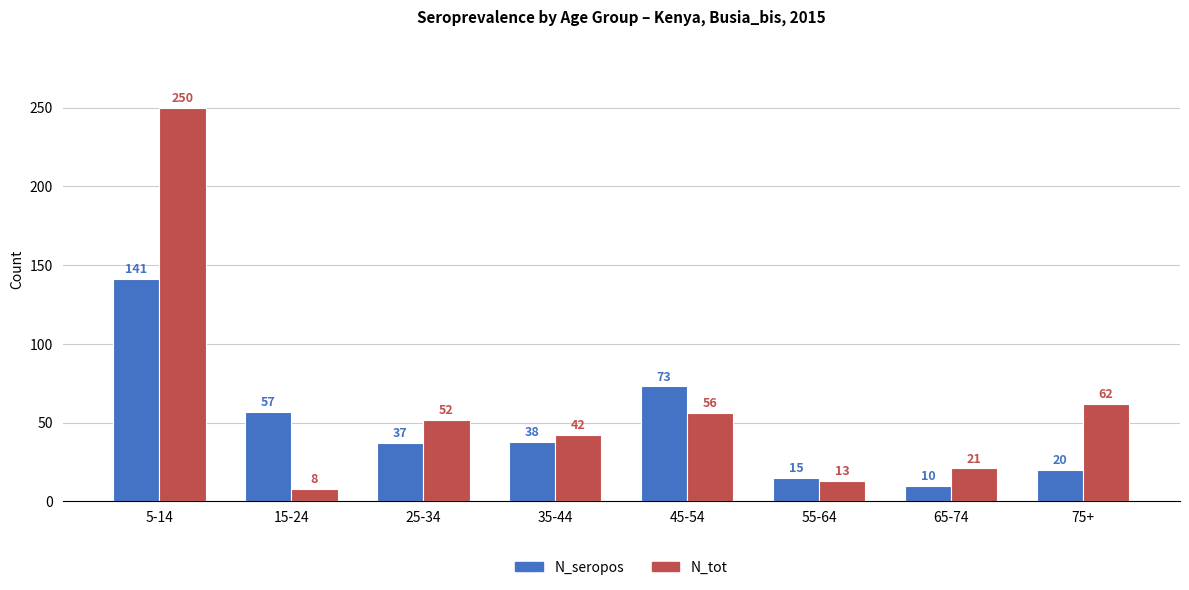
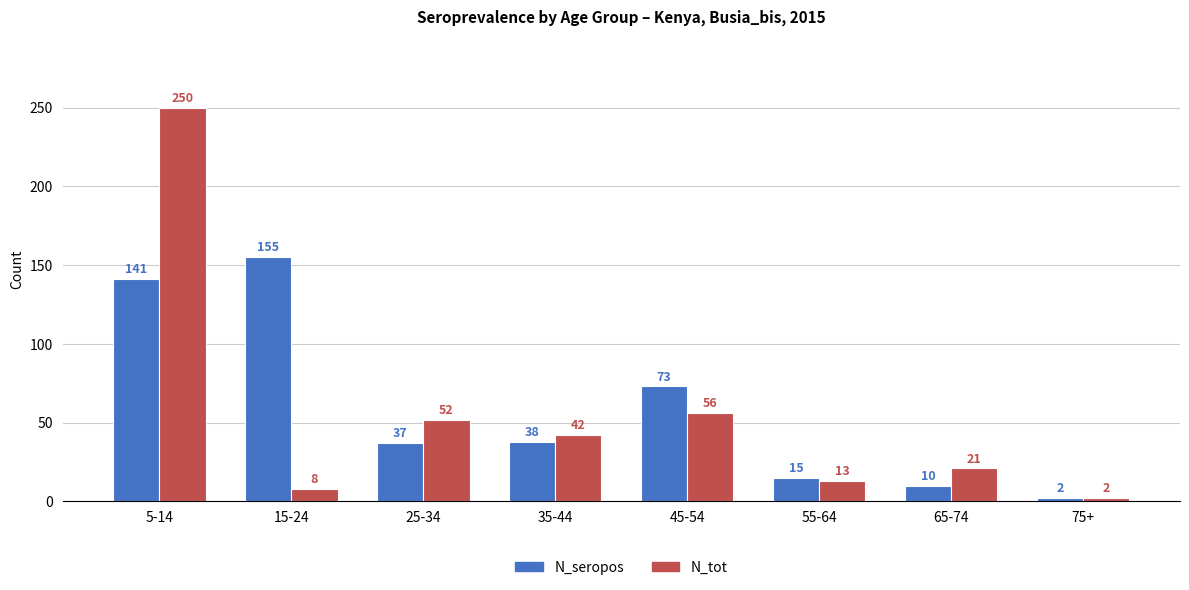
  {
    "N_seropos": {
      "5-14": 141,
-     "15-24": 57,
+     "15-24": 155,
      "25-34": 37,
      "35-44": 38,
      "45-54": 73,
      "55-64": 15,
      "65-74": 10,
-     "75+": 20
+     "75+": 2
    },
    "N_tot": {
      "5-14": 250,
      "15-24": 8,
      "25-34": 52,
      "35-44": 42,
      "45-54": 56,
      "55-64": 13,
      "65-74": 21,
-     "75+": 62
+     "75+": 2
    }
  }
